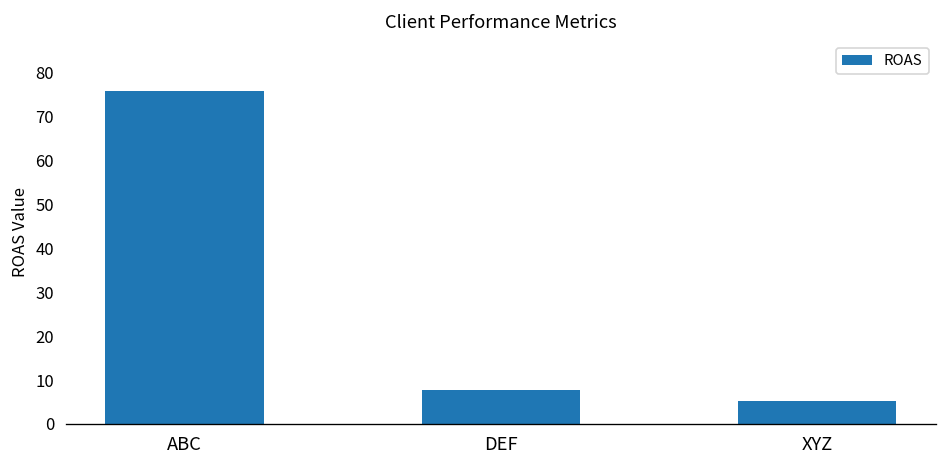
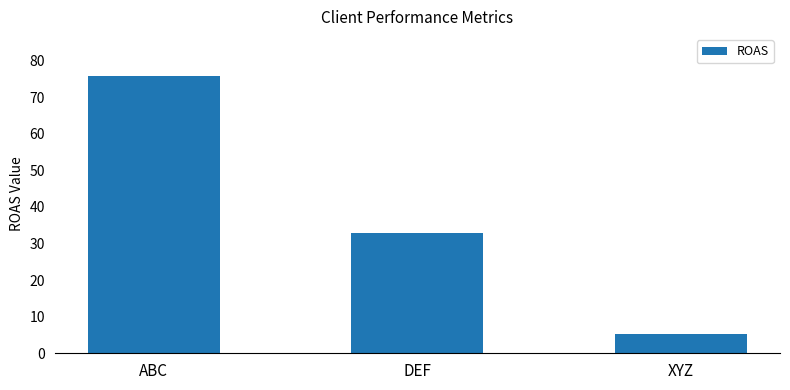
  {
    "ABC": 76,
-   "DEF": 8,
+   "DEF": 33,
    "XYZ": 5
  }
